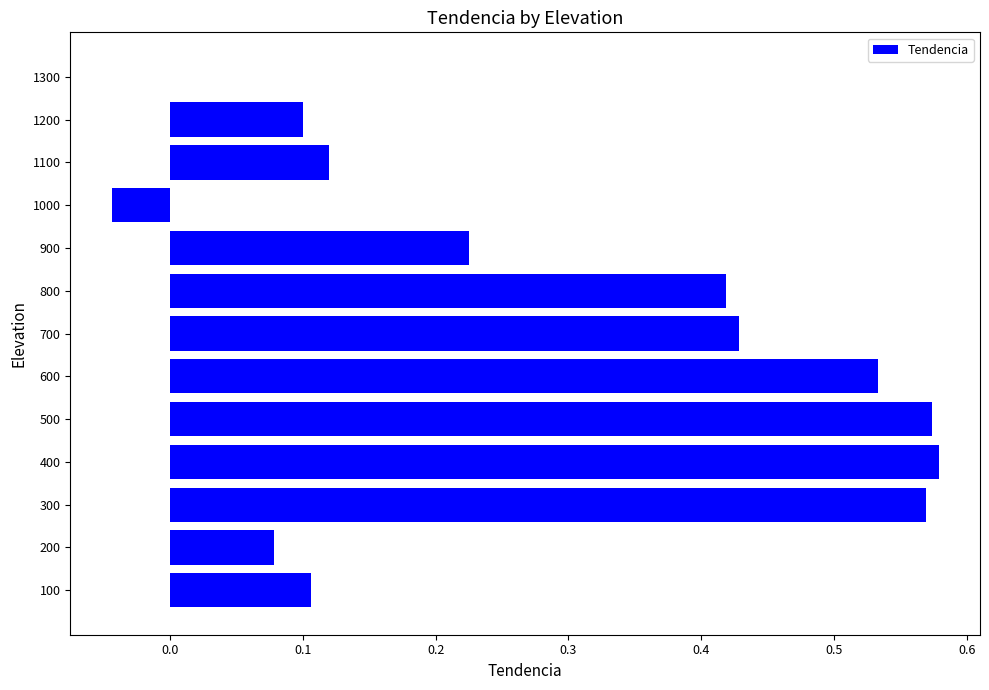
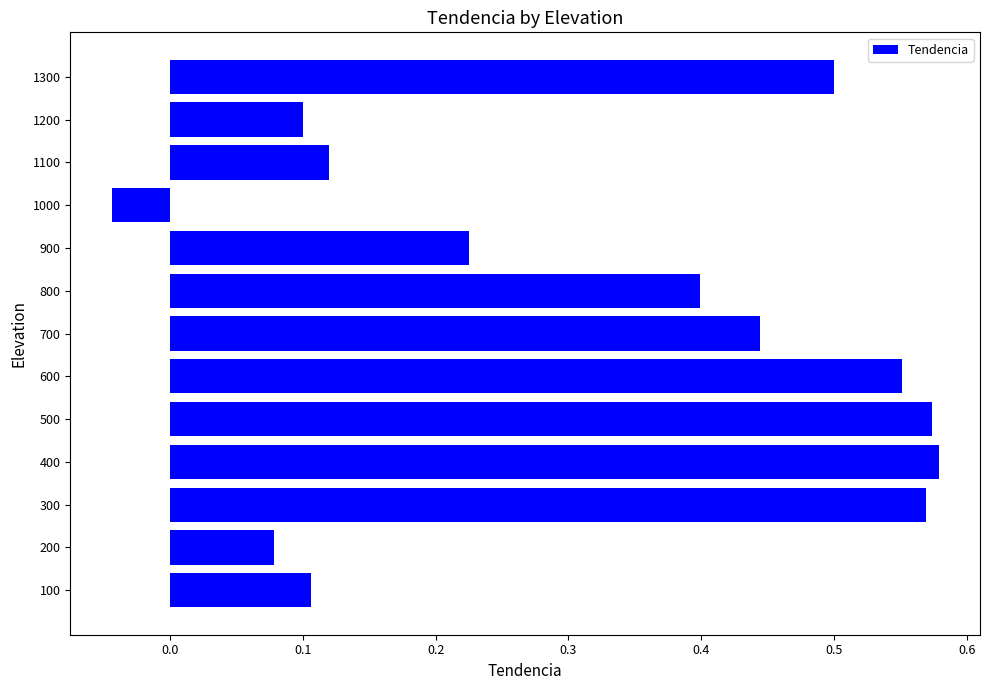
  {
-   "1300": 0.0,
+   "1300": 0.5,
    "1200": 0.100,
    "1100": 0.120,
    "1000": -0.044,
    "900": 0.225,
-   "800": 0.419,
-   "700": 0.428,
-   "600": 0.533,
+   "800": 0.399,
+   "700": 0.444,
+   "600": 0.552,
    "500": 0.574,
    "400": 0.579,
    "300": 0.569,
    "200": 0.078,
    "100": 0.106
  }
